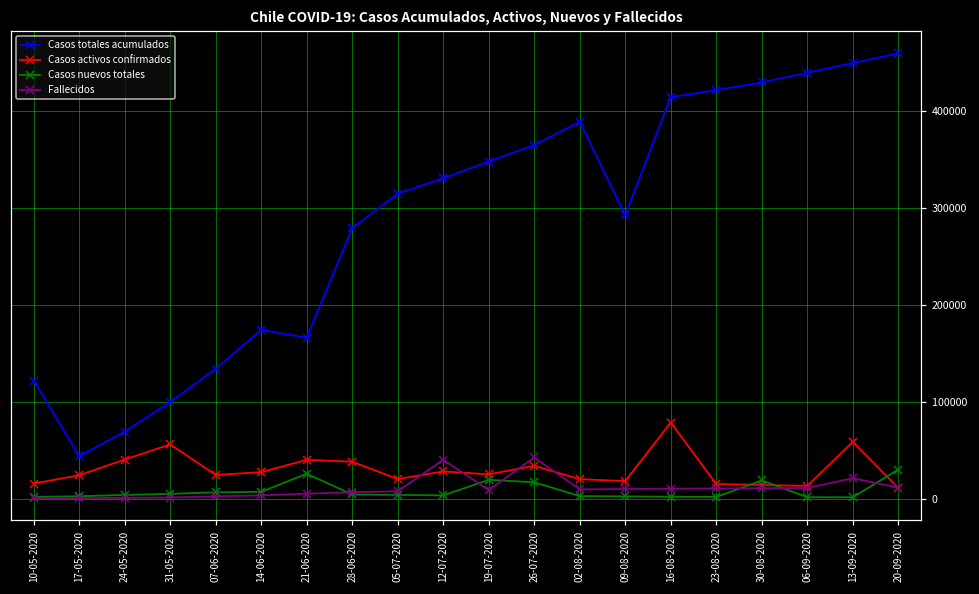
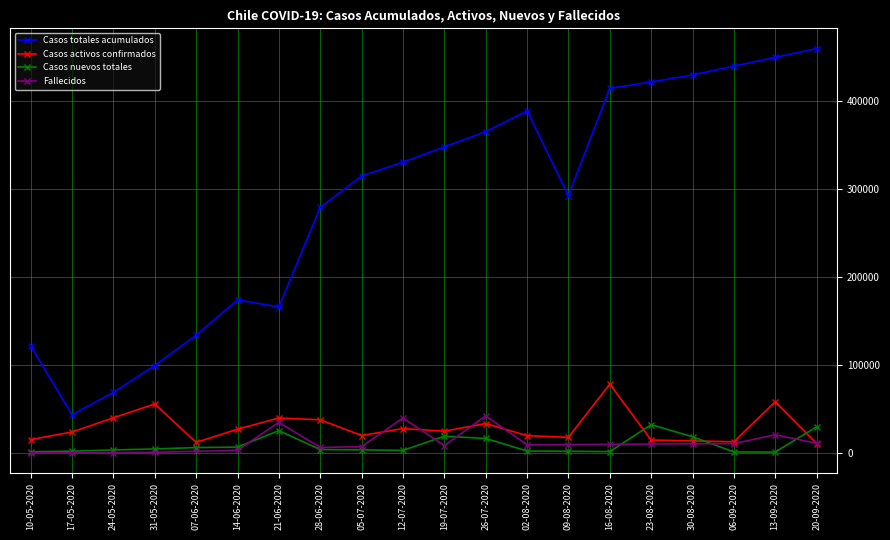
  {
    "Casos totales acumulados": {
      "10-05-2020": 120000,
      "17-05-2020": 40000,
      "24-05-2020": 70000,
      "31-05-2020": 100000,
      "07-06-2020": 130000,
      "14-06-2020": 170000,
      "21-06-2020": 170000,
      "28-06-2020": 280000,
      "05-07-2020": 320000,
      "12-07-2020": 330000,
      "19-07-2020": 350000,
      "26-07-2020": 370000,
      "02-08-2020": 390000,
      "09-08-2020": 290000,
      "16-08-2020": 410000,
      "23-08-2020": 420000,
      "30-08-2020": 430000,
      "06-09-2020": 440000,
      "13-09-2020": 450000,
      "20-09-2020": 460000
    },
    "Casos activos confirmados": {
      "10-05-2020": 20000,
      "17-05-2020": 20000,
      "24-05-2020": 40000,
      "31-05-2020": 60000,
-     "07-06-2020": 20000,
+     "07-06-2020": 10000,
      "14-06-2020": 30000,
      "21-06-2020": 40000,
      "28-06-2020": 40000,
      "05-07-2020": 20000,
      "12-07-2020": 30000,
      "19-07-2020": 30000,
      "26-07-2020": 30000,
      "02-08-2020": 20000,
      "09-08-2020": 20000,
      "16-08-2020": 80000,
      "23-08-2020": 20000,
      "30-08-2020": 10000,
      "13-09-2020": 60000
    },
    "Casos nuevos totales": {
      "24-05-2020": 0,
      "31-05-2020": 0,
      "07-06-2020": 10000,
      "14-06-2020": 10000,
      "21-06-2020": 30000,
      "05-07-2020": 0,
      "12-07-2020": 0,
      "19-07-2020": 20000,
      "26-07-2020": 20000,
      "02-08-2020": 0,
      "09-08-2020": 0,
      "16-08-2020": 0,
-     "23-08-2020": 0,
+     "23-08-2020": 30000,
      "30-08-2020": 20000,
      "06-09-2020": 0,
      "13-09-2020": 0,
      "20-09-2020": 30000
    },
    "Fallecidos": {
      "24-05-2020": 0,
      "31-05-2020": 0,
      "07-06-2020": 0,
      "14-06-2020": 0,
-     "21-06-2020": 10000,
+     "21-06-2020": 40000,
      "05-07-2020": 10000,
      "12-07-2020": 40000,
      "19-07-2020": 10000,
      "26-07-2020": 40000,
      "02-08-2020": 10000,
      "09-08-2020": 10000,
      "16-08-2020": 10000,
      "23-08-2020": 10000,
      "30-08-2020": 10000,
      "13-09-2020": 20000
    }
  }
